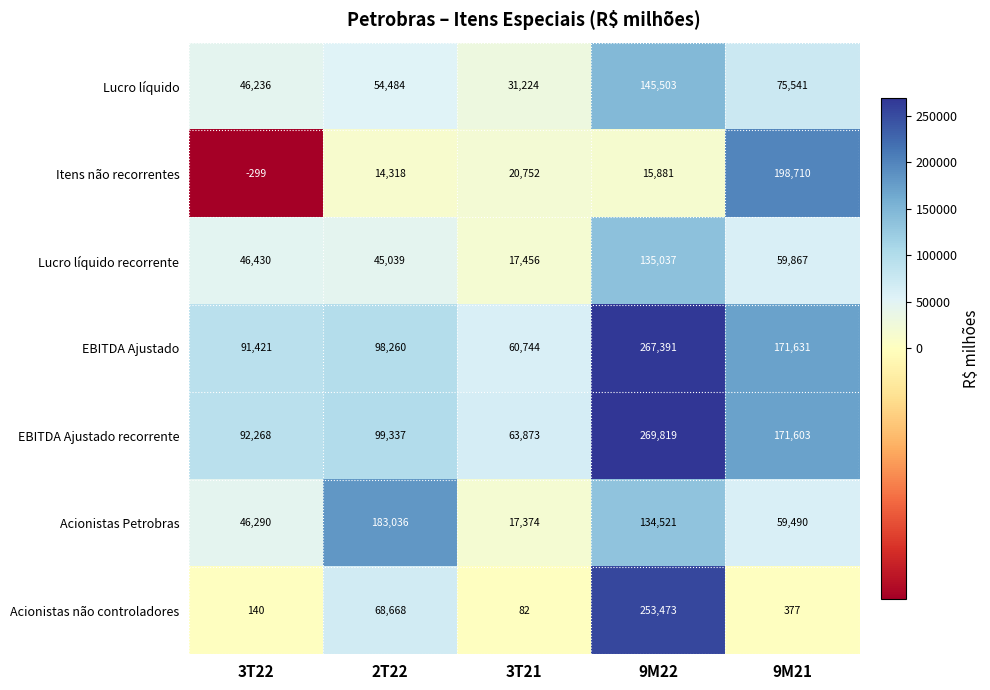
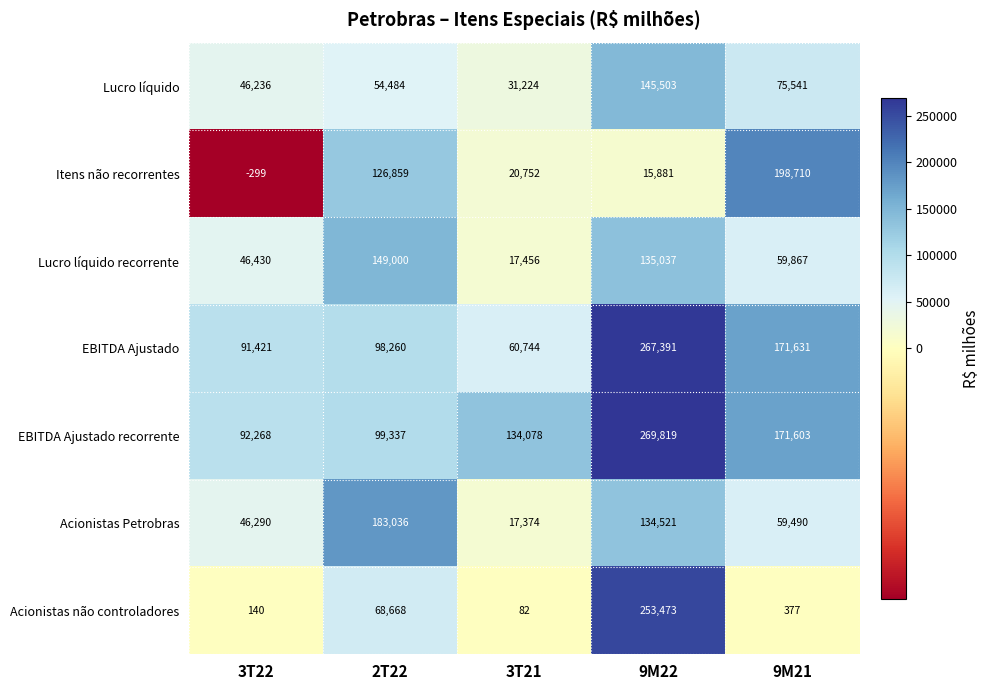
  {
    "Lucro líquido": {
      "3T22": "46,236",
      "2T22": "54,484",
      "3T21": "31,224",
      "9M22": "145,503",
      "9M21": "75,541"
    },
    "Itens não recorrentes": {
      "3T22": "-299",
-     "2T22": "14,318",
+     "2T22": "126,859",
      "3T21": "20,752",
      "9M22": "15,881",
      "9M21": "198,710"
    },
    "Lucro líquido recorrente": {
      "3T22": "46,430",
-     "2T22": "45,039",
+     "2T22": "149,000",
      "3T21": "17,456",
      "9M22": "135,037",
      "9M21": "59,867"
    },
    "EBITDA Ajustado": {
      "3T22": "91,421",
      "2T22": "98,260",
      "3T21": "60,744",
      "9M22": "267,391",
      "9M21": "171,631"
    },
    "EBITDA Ajustado recorrente": {
      "3T22": "92,268",
      "2T22": "99,337",
-     "3T21": "63,873",
+     "3T21": "134,078",
      "9M22": "269,819",
      "9M21": "171,603"
    },
    "Acionistas Petrobras": {
      "3T22": "46,290",
      "2T22": "183,036",
      "3T21": "17,374",
      "9M22": "134,521",
      "9M21": "59,490"
    },
    "Acionistas não controladores": {
      "3T22": "140",
      "2T22": "68,668",
      "3T21": "82",
      "9M22": "253,473",
      "9M21": "377"
    }
  }
